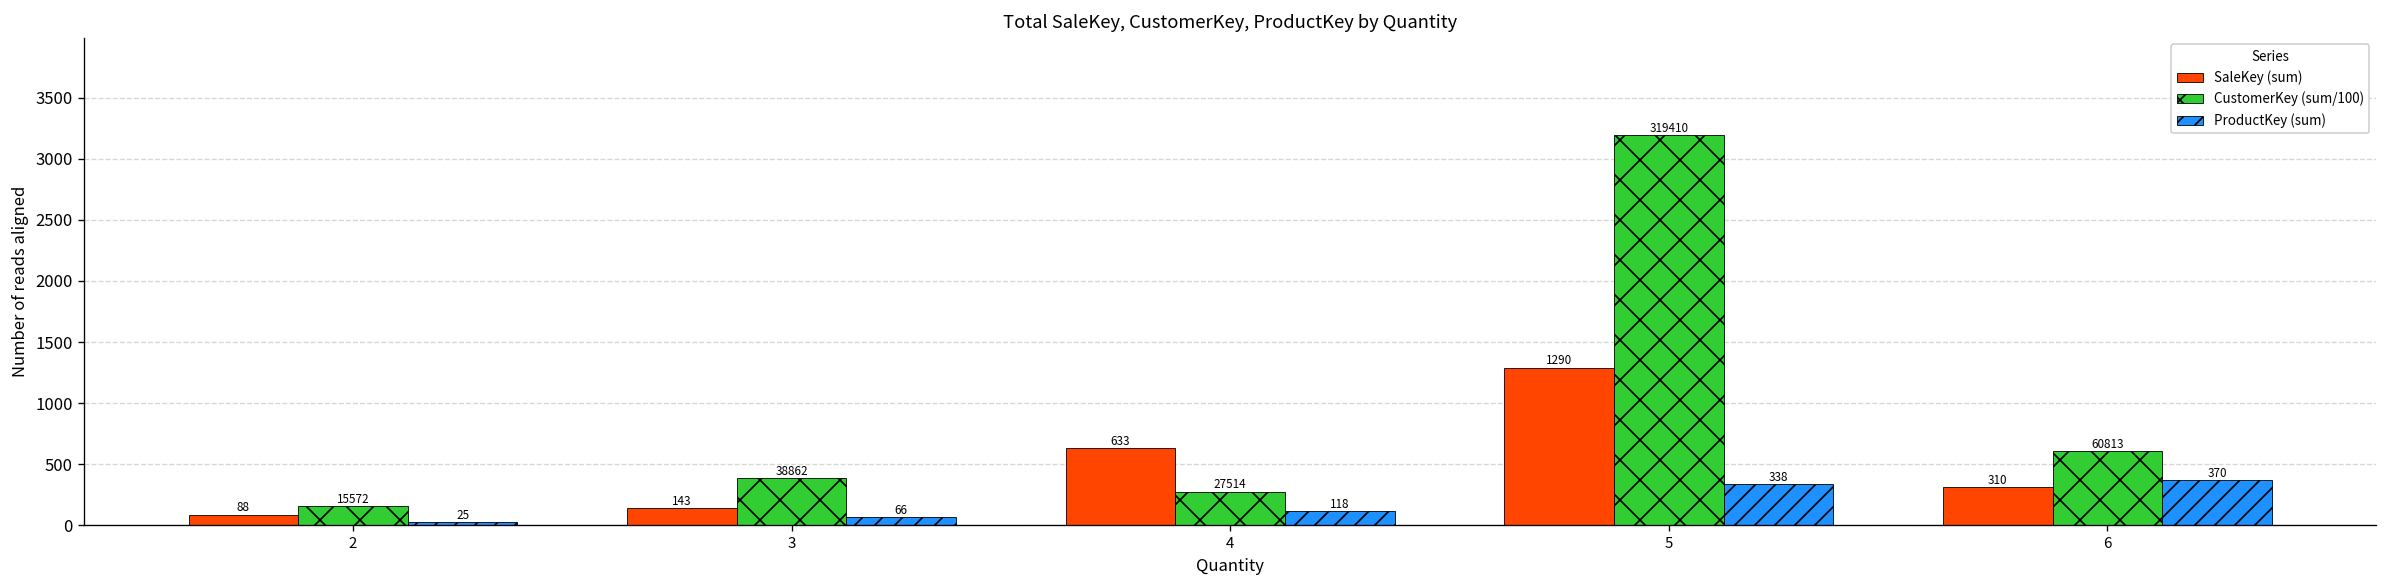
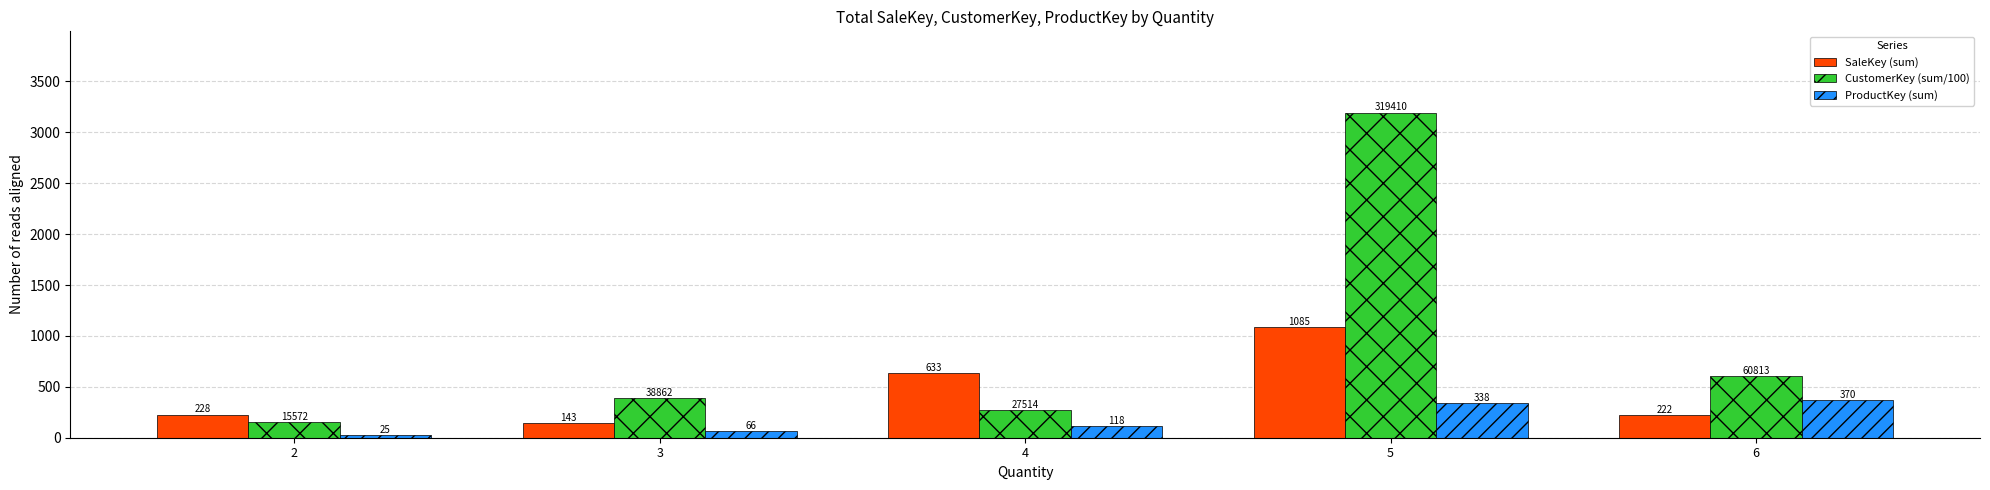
  {
    "SaleKey (sum)": {
-     "2": 88,
+     "2": 228,
      "3": 143,
      "4": 633,
-     "5": 1290,
-     "6": 310
+     "5": 1085,
+     "6": 222
    },
    "ProductKey (sum)": {
      "2": 25,
      "3": 66,
      "4": 118,
      "5": 338,
      "6": 370
    }
  }
